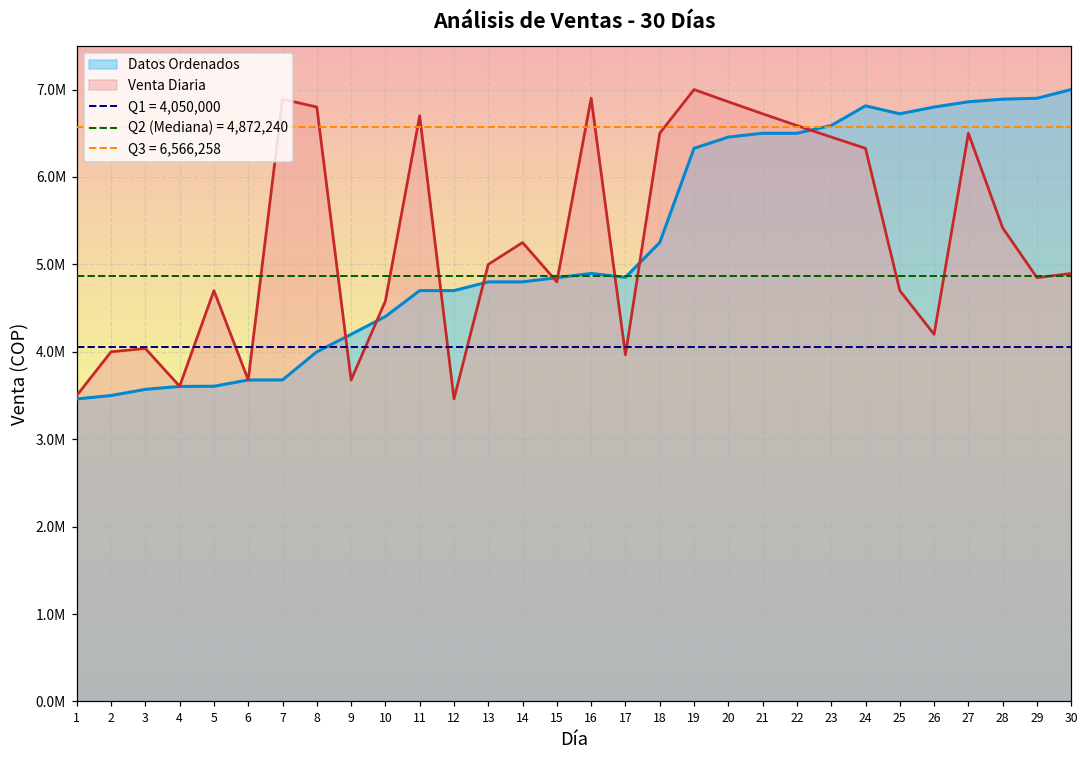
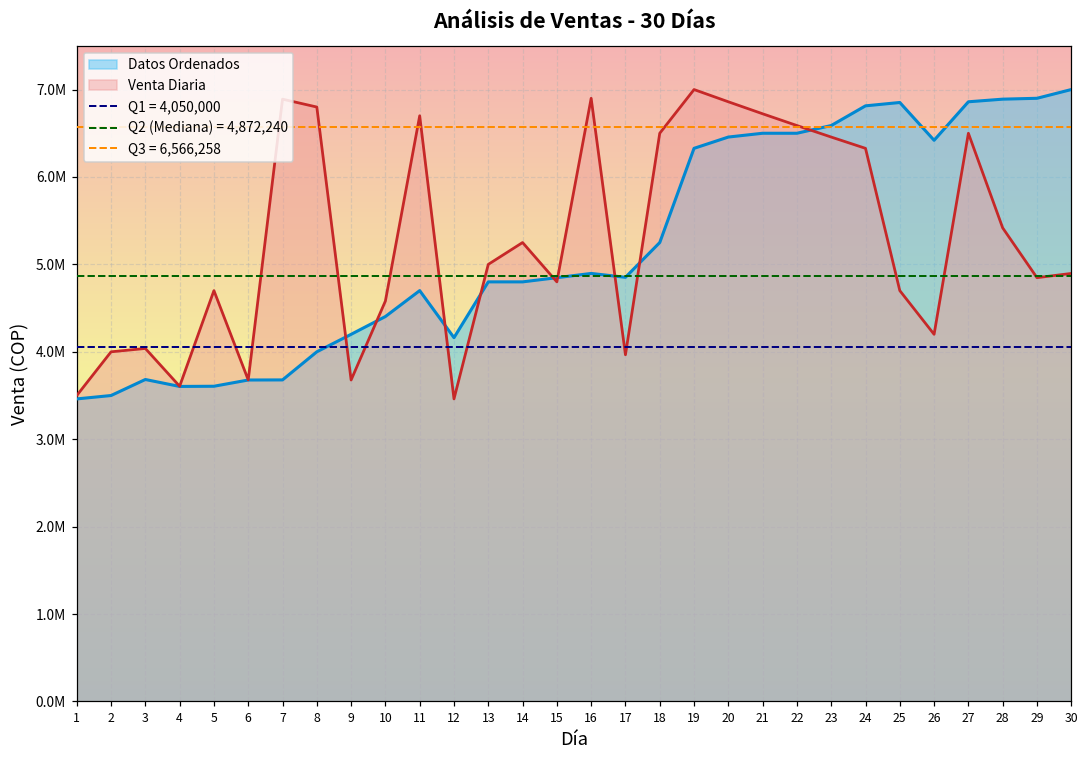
  {
    "Datos Ordenados": {
      "1": 3500000,
      "2": 3500000,
-     "3": 3600000,
+     "3": 3700000,
      "5": 3600000,
      "7": 3700000,
      "8": 4000000,
      "9": 4200000,
      "10": 4400000,
      "11": 4700000,
-     "12": 4700000,
+     "12": 4200000,
      "13": 4800000,
      "14": 4800000,
      "15": 4800000,
      "16": 4900000,
      "17": 4900000,
      "18": 5300000,
      "19": 6300000,
      "20": 6500000,
      "21": 6500000,
      "22": 6500000,
      "23": 6600000,
      "24": 6800000,
-     "25": 6700000,
-     "26": 6800000,
+     "25": 6900000,
+     "26": 6400000,
      "27": 6900000,
      "28": 6900000,
      "29": 6900000,
      "30": 7000000
    },
    "Venta Diaria": {
      "1": 3500000,
      "2": 4000000,
      "3": 4000000,
      "5": 4700000,
      "8": 6800000,
      "9": 3700000,
      "10": 4600000,
      "11": 6700000,
      "12": 3500000,
      "13": 5000000,
      "14": 5300000,
      "15": 4800000,
      "16": 6900000,
      "17": 4000000,
      "18": 6500000,
      "19": 7000000,
      "20": 6900000,
      "21": 6700000,
      "22": 6600000,
      "23": 6500000,
      "24": 6300000,
      "25": 4700000,
      "26": 4200000,
      "27": 6500000,
      "28": 5400000,
      "29": 4800000,
      "30": 4900000
    }
  }
